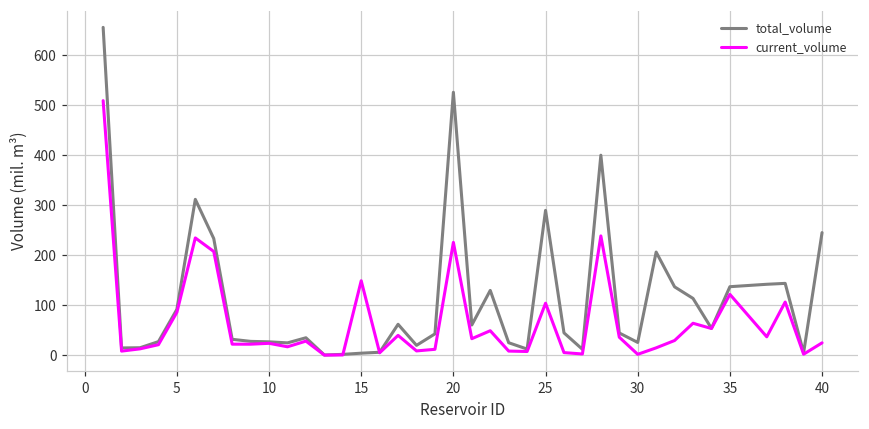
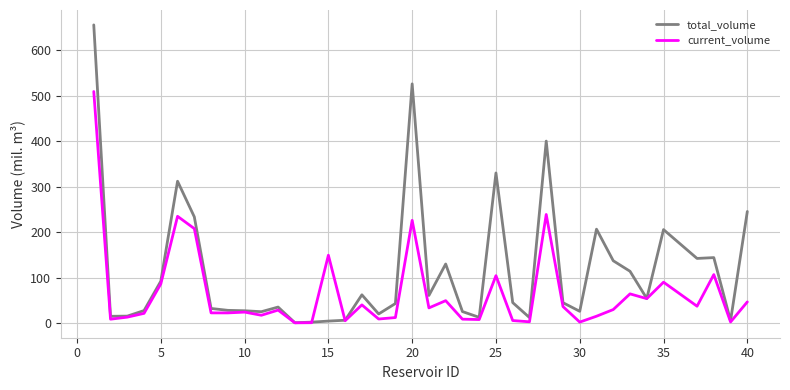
  {
    "total_volume": {
      "5": 90,
      "15": 0,
      "20": 530,
-     "25": 290,
+     "25": 330,
      "30": 30,
-     "35": 140,
+     "35": 210,
      "40": 250
    },
    "current_volume": {
      "5": 90,
      "15": 150,
      "20": 230,
      "25": 100,
      "30": 0,
-     "35": 120,
-     "40": 30
+     "35": 90,
+     "40": 50
    }
  }
